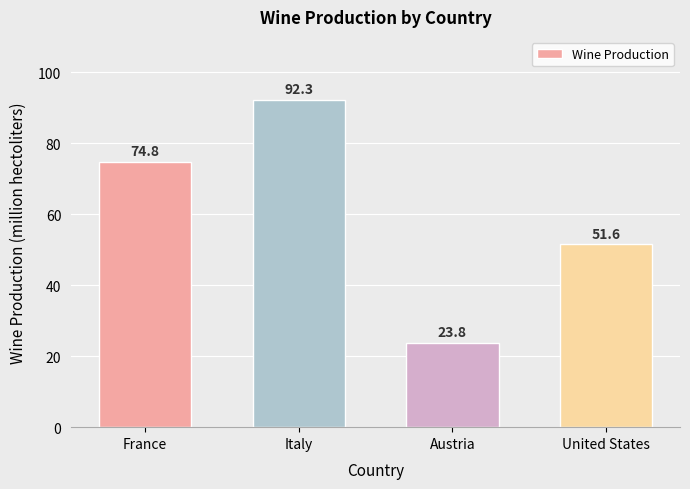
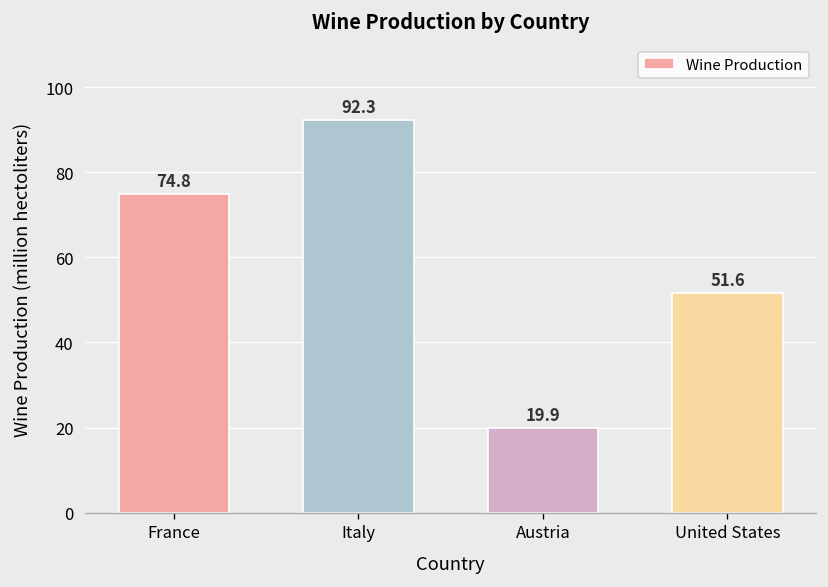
  {
    "France": 74.8,
    "Italy": 92.3,
-   "Austria": 23.8,
+   "Austria": 19.9,
    "United States": 51.6
  }
